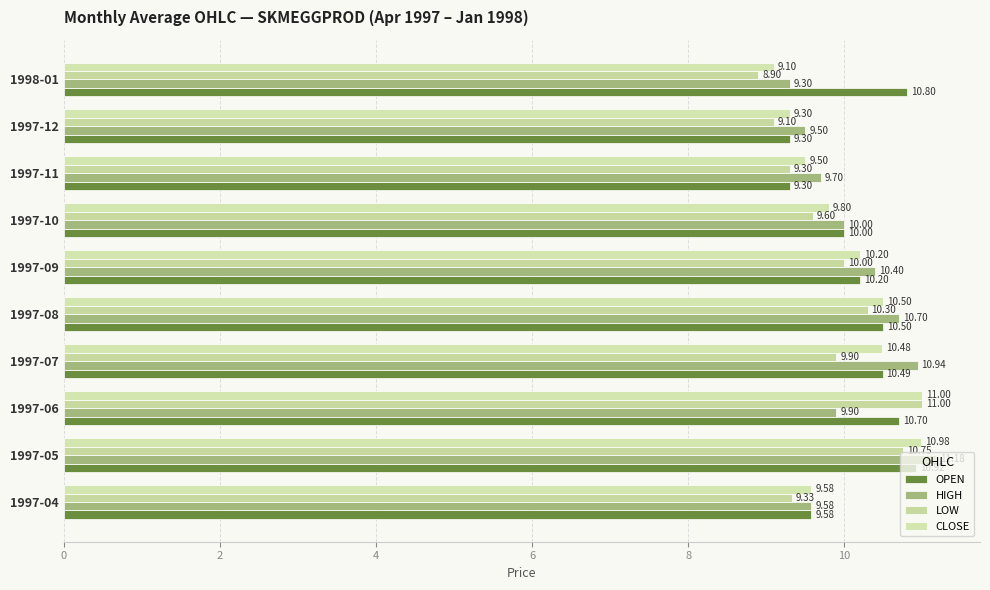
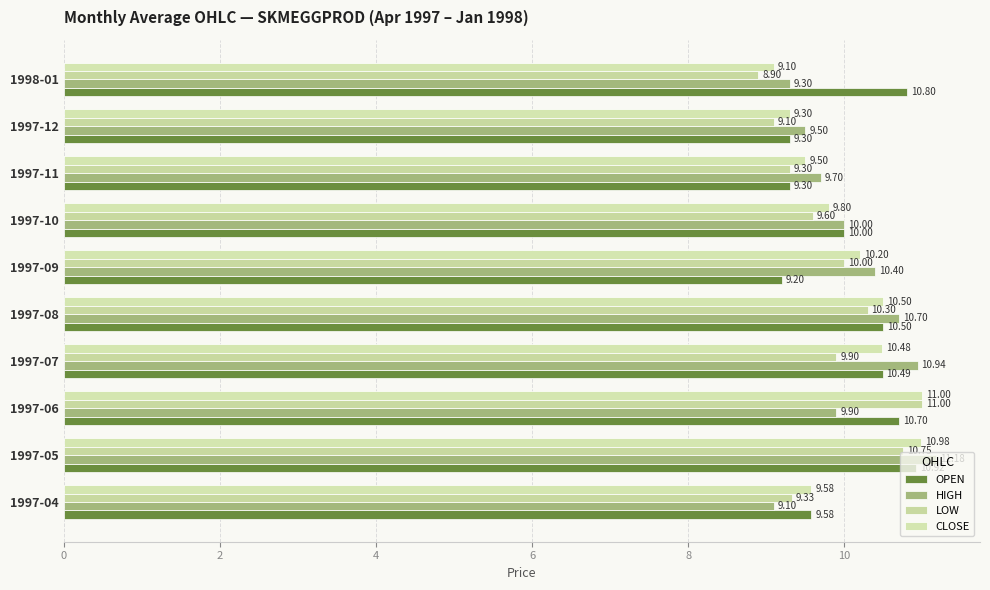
  {
    "OPEN": {
      "1998-01": 10.80,
      "1997-12": 9.30,
      "1997-11": 9.30,
      "1997-10": 10.00,
-     "1997-09": 10.20,
+     "1997-09": 9.20,
      "1997-08": 10.50,
      "1997-07": 10.49,
      "1997-06": 10.70,
      "1997-04": 9.58
    },
    "HIGH": {
      "1998-01": 9.30,
      "1997-12": 9.50,
      "1997-11": 9.70,
      "1997-10": 10.00,
      "1997-09": 10.40,
      "1997-08": 10.70,
      "1997-07": 10.94,
      "1997-06": 9.90,
-     "1997-04": 9.58
+     "1997-04": 9.10
    }
  }
